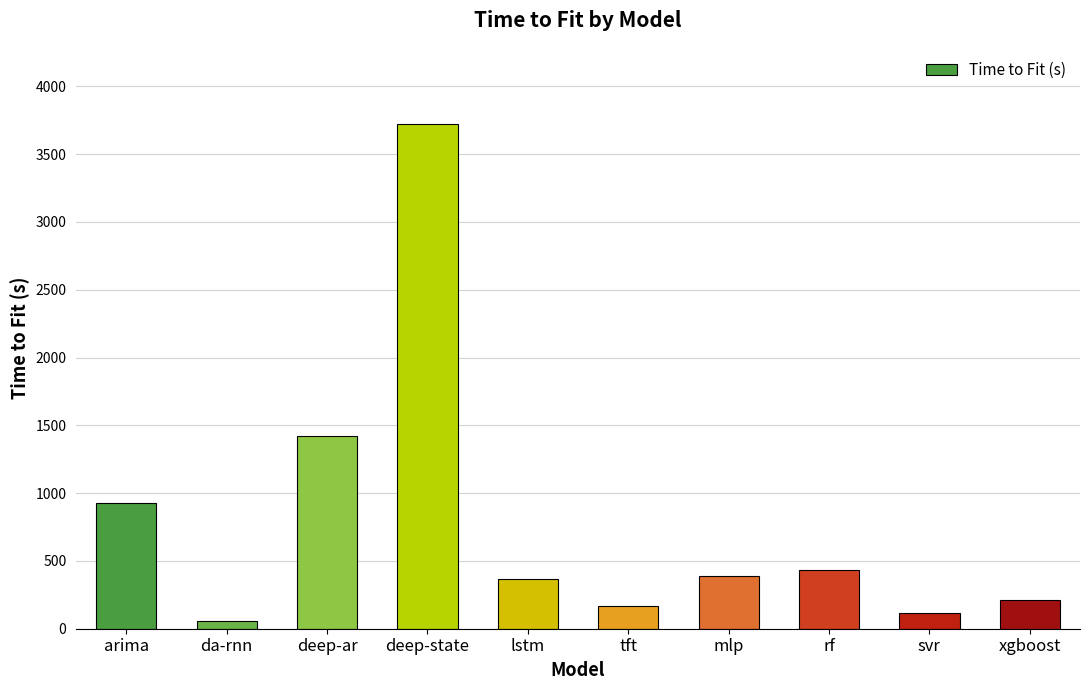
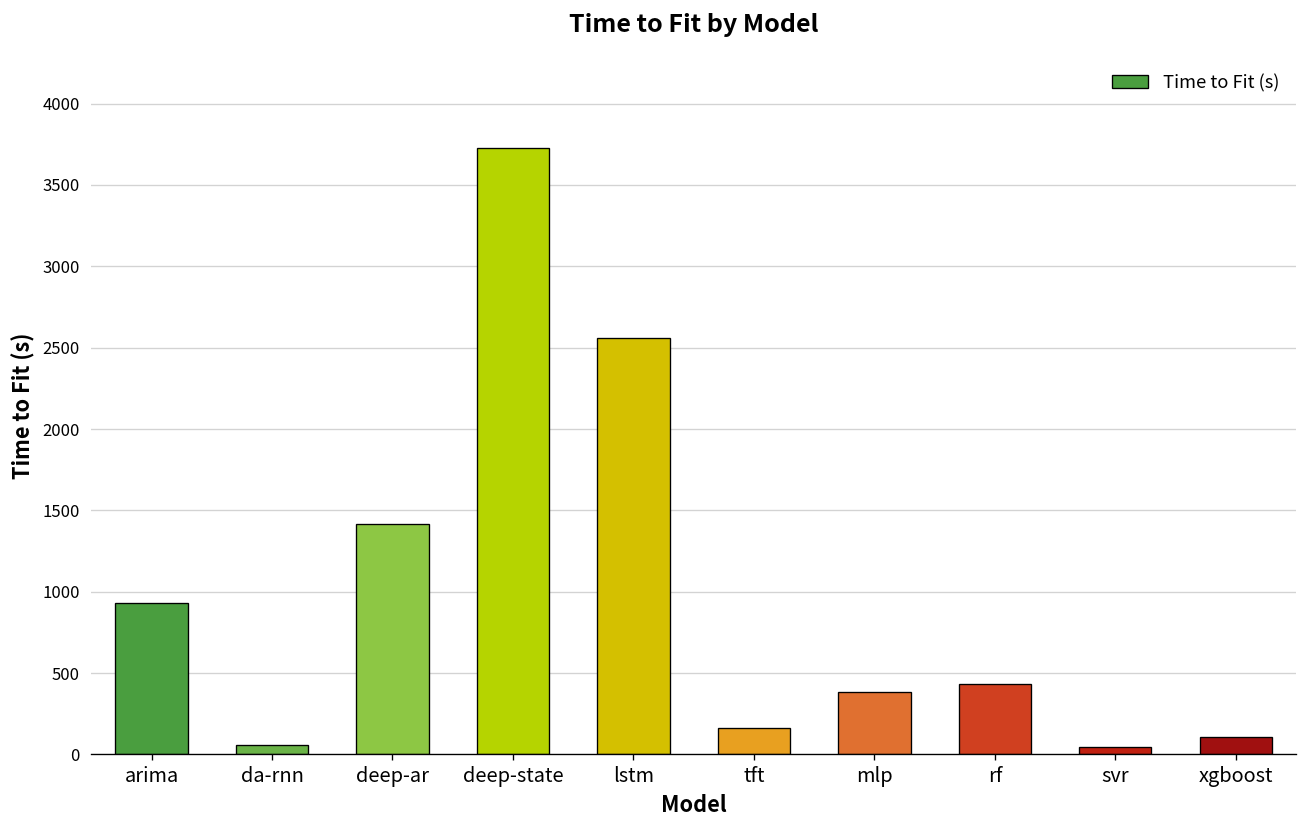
  {
    "arima": 930,
    "da-rnn": 60,
    "deep-ar": 1420,
    "deep-state": 3730,
-   "lstm": 370,
+   "lstm": 2560,
    "tft": 160,
    "mlp": 390,
    "rf": 430,
-   "svr": 110,
-   "xgboost": 220
+   "svr": 40,
+   "xgboost": 110
  }
